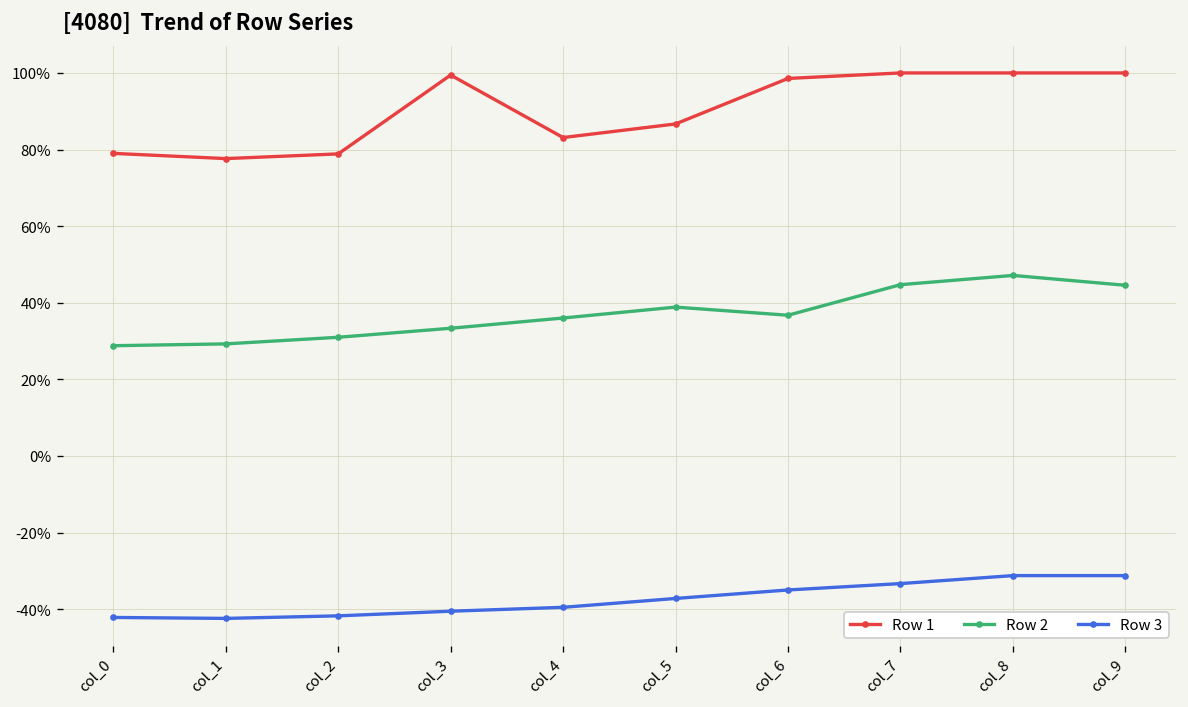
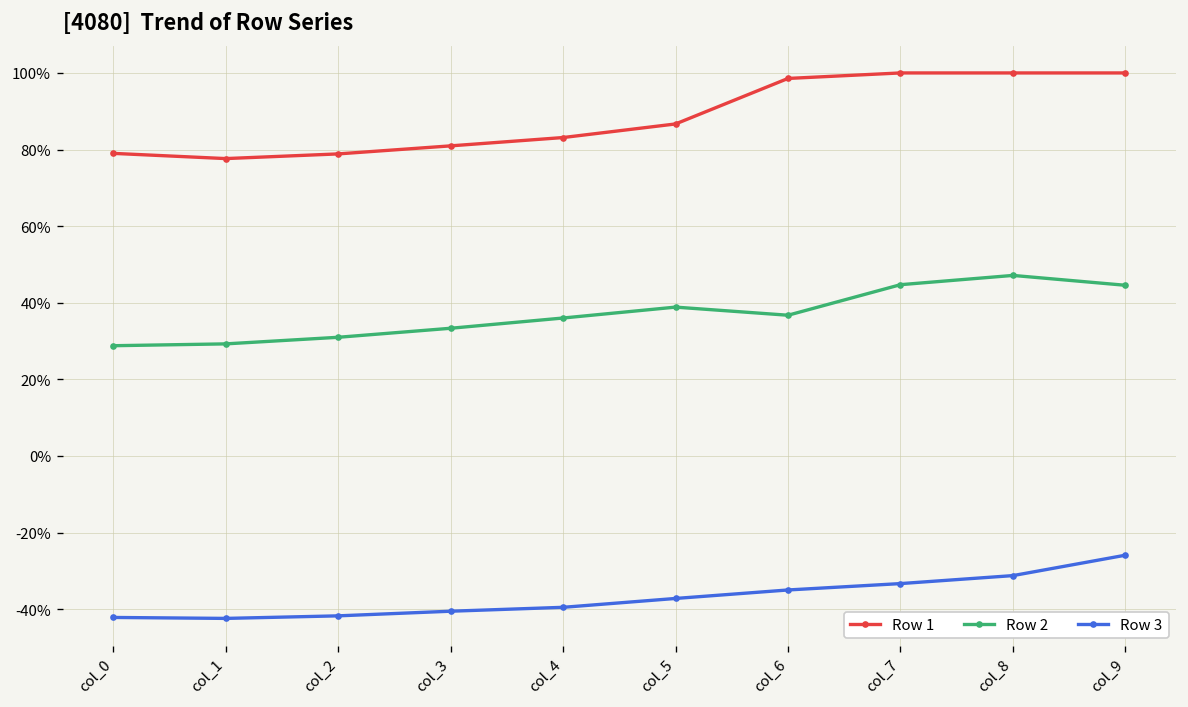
  {
    "Row 1": {
      "col_0": "79%",
      "col_1": "78%",
      "col_2": "79%",
-     "col_3": "99%",
+     "col_3": "81%",
      "col_4": "83%",
      "col_5": "87%",
      "col_6": "99%",
      "col_7": "100%",
      "col_8": "100%",
      "col_9": "100%"
    },
    "Row 2": {
      "col_0": "29%",
      "col_1": "29%",
      "col_2": "31%",
      "col_3": "33%",
      "col_4": "36%",
      "col_5": "39%",
      "col_6": "37%",
      "col_7": "45%",
      "col_8": "47%",
      "col_9": "45%"
    },
    "Row 3": {
      "col_0": "-42%",
      "col_1": "-42%",
      "col_2": "-42%",
      "col_3": "-41%",
      "col_4": "-40%",
      "col_5": "-37%",
      "col_6": "-35%",
      "col_7": "-33%",
      "col_8": "-31%",
-     "col_9": "-31%"
+     "col_9": "-26%"
    }
  }
